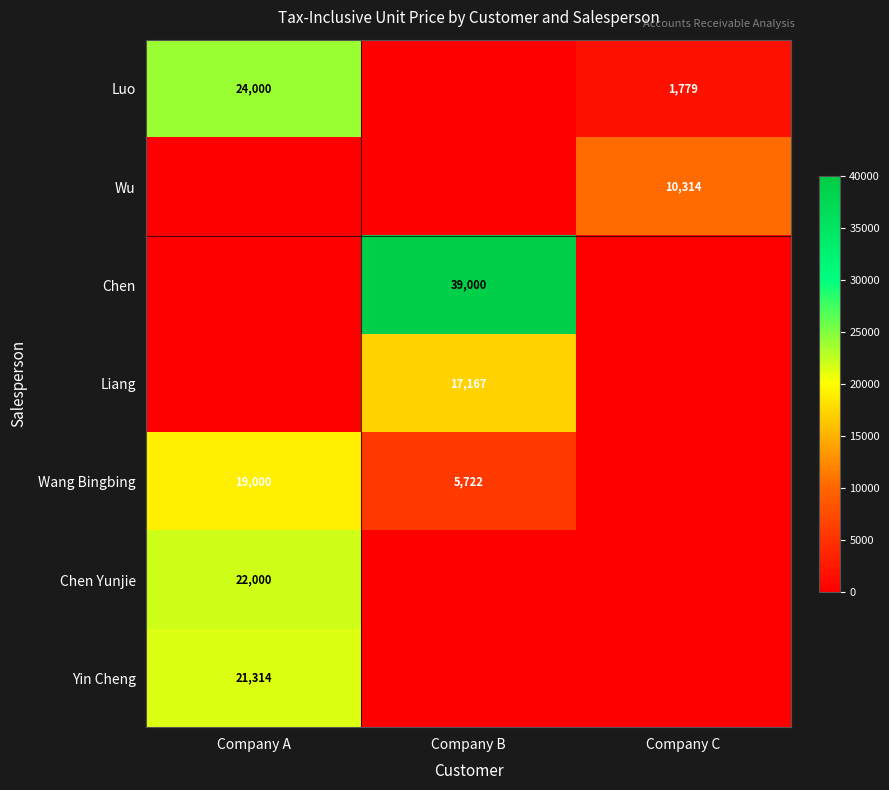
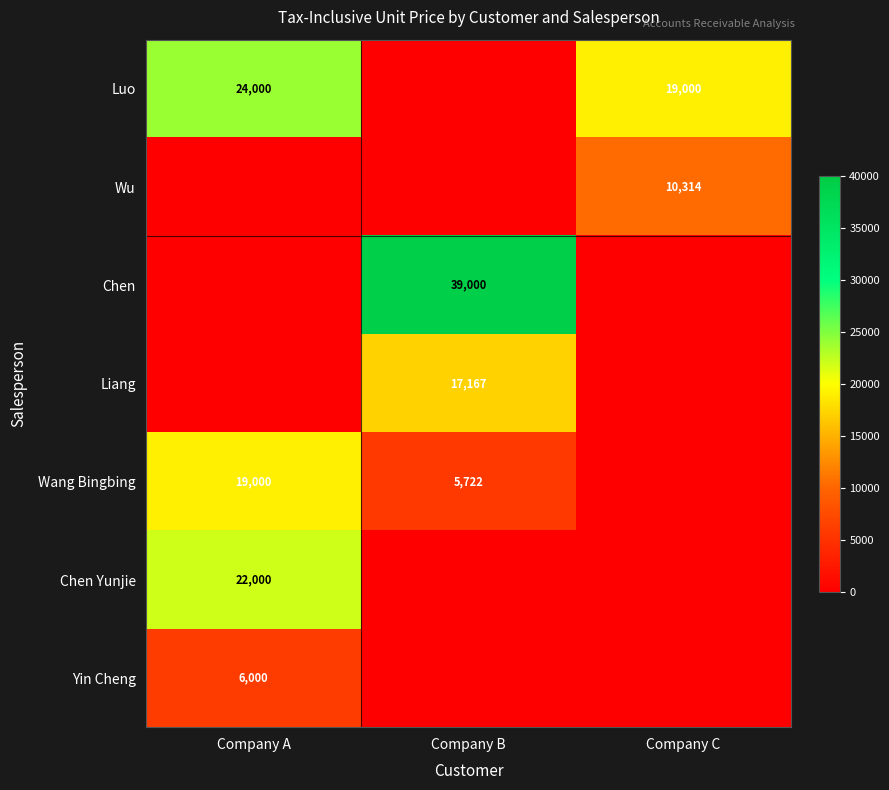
  {
    "Luo": {
      "Company A": "24,000",
-     "Company C": "1,779"
+     "Company C": "19,000"
    },
    "Wu": {
      "Company C": "10,314"
    },
    "Chen": {
      "Company B": "39,000"
    },
    "Liang": {
      "Company B": "17,167"
    },
    "Wang Bingbing": {
      "Company A": "19,000",
      "Company B": "5,722"
    },
    "Chen Yunjie": {
      "Company A": "22,000"
    },
    "Yin Cheng": {
-     "Company A": "21,314"
+     "Company A": "6,000"
    }
  }
